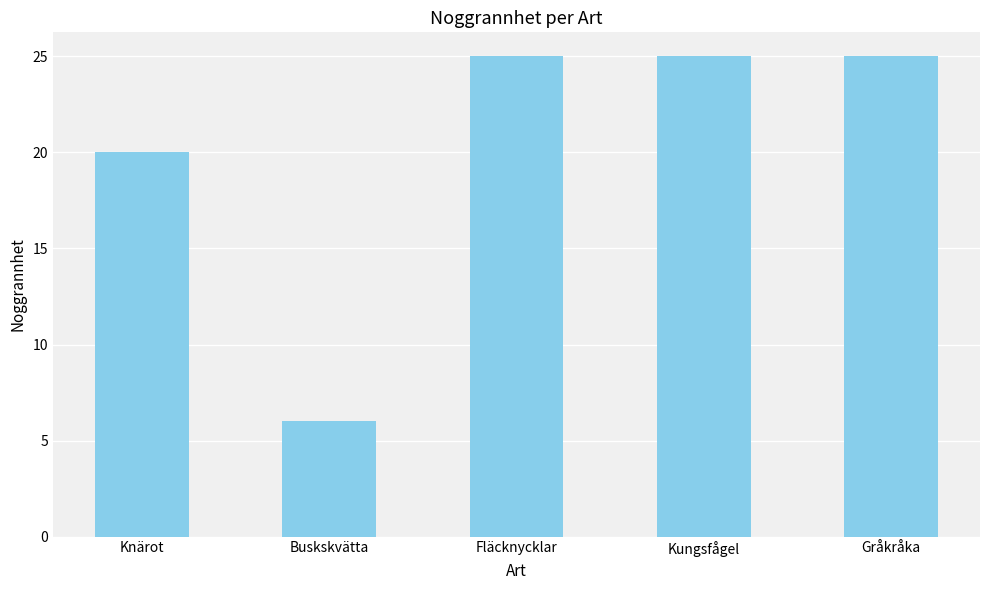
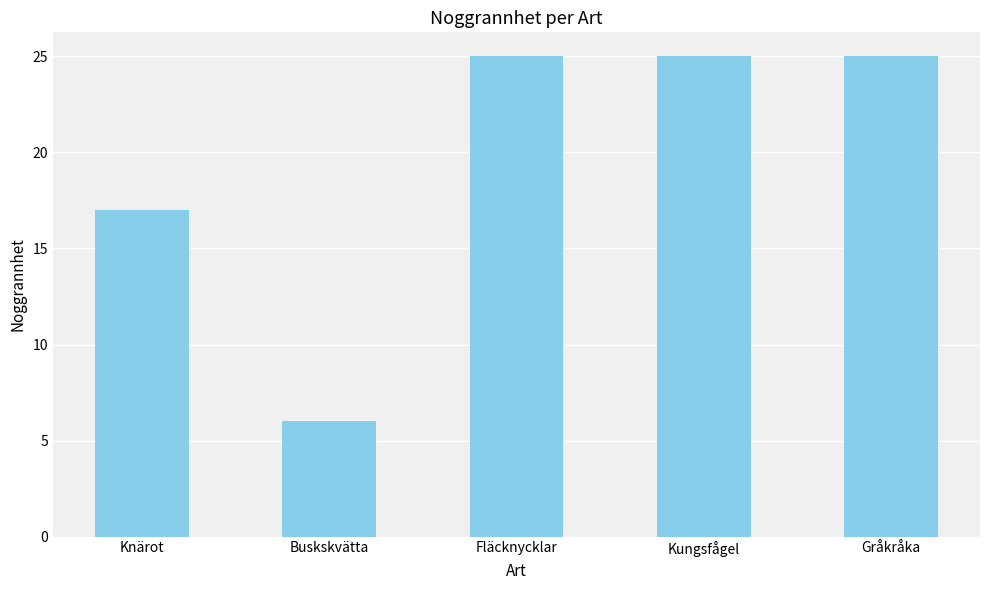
  {
-   "Knärot": 20,
+   "Knärot": 17,
    "Buskskvätta": 6,
    "Fläcknycklar": 25,
    "Kungsfågel": 25,
    "Gråkråka": 25
  }
